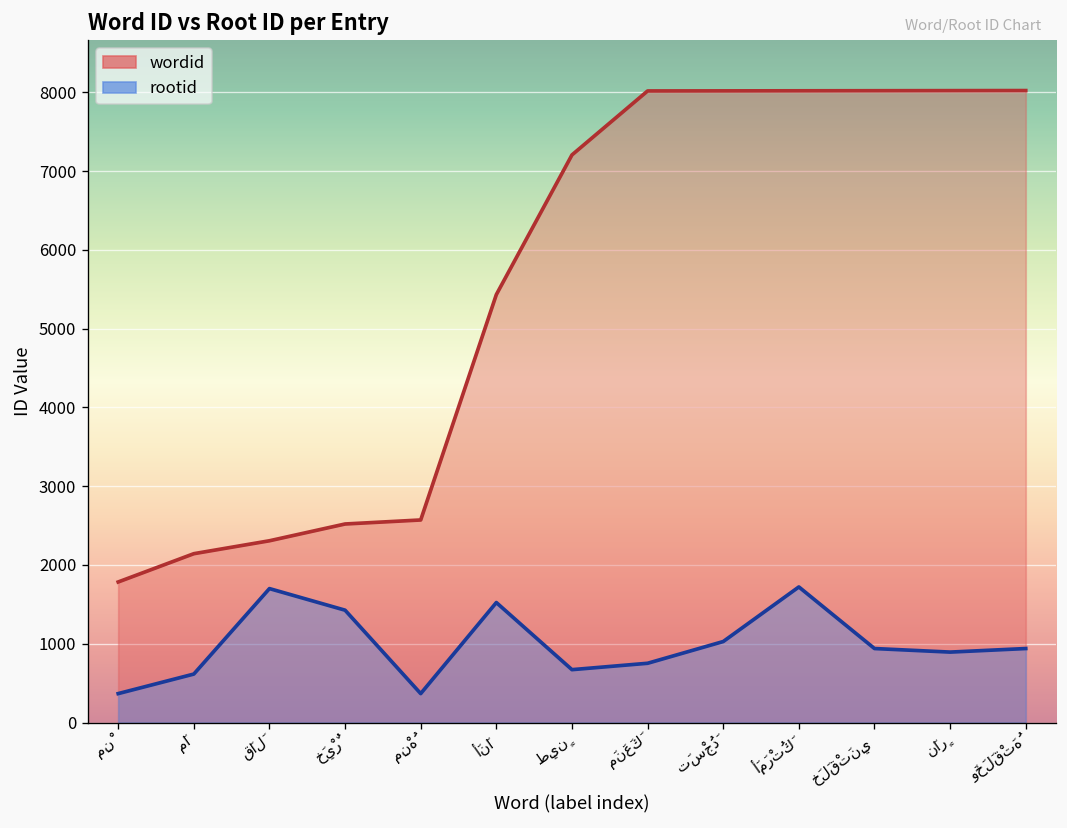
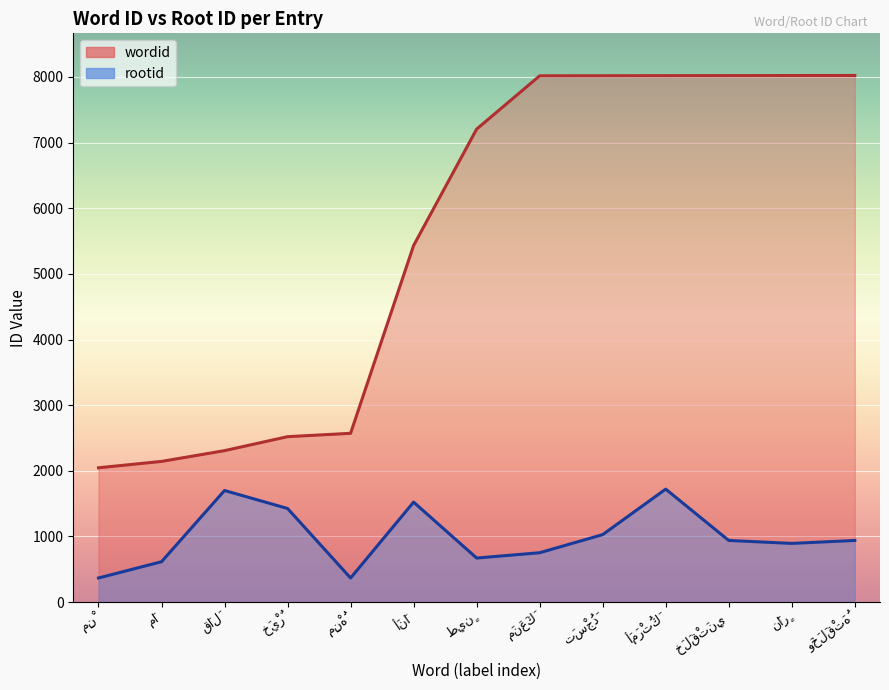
  {
    "wordid": {
-     "مِنْ": 1800,
+     "مِنْ": 2000,
      "مَا": 2100,
      "قَالَ": 2300,
      "خَيْرٌ": 2500,
      "مِنْهُ": 2600,
      "أَنَا": 5400,
      "طِينٍ": 7200,
      "مَنَعَكَ": 8000,
      "تَسْجُدَ": 8000,
      "أَمَرْتُكَ": 8000,
      "خَلَقْتَنِي": 8000,
      "نَارٍ": 8000,
      "وَخَلَقْتَهُ": 8000
    },
    "rootid": {
      "مِنْ": 400,
      "مَا": 600,
      "قَالَ": 1700,
      "خَيْرٌ": 1400,
      "مِنْهُ": 400,
      "أَنَا": 1500,
      "طِينٍ": 700,
      "مَنَعَكَ": 800,
      "تَسْجُدَ": 1000,
      "أَمَرْتُكَ": 1700,
      "خَلَقْتَنِي": 900,
      "نَارٍ": 900,
      "وَخَلَقْتَهُ": 900
    }
  }
